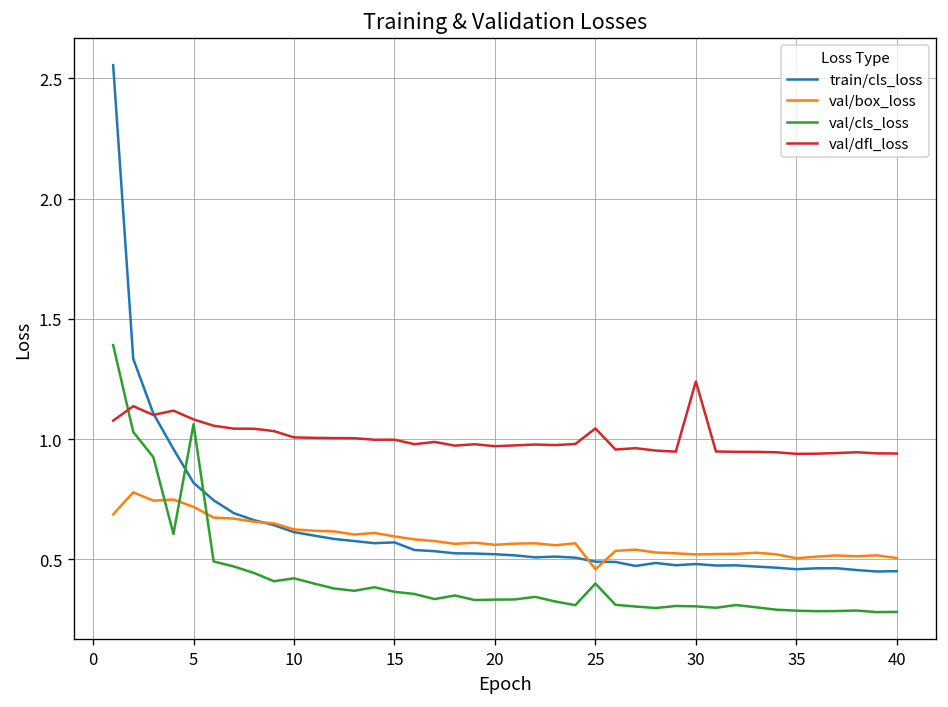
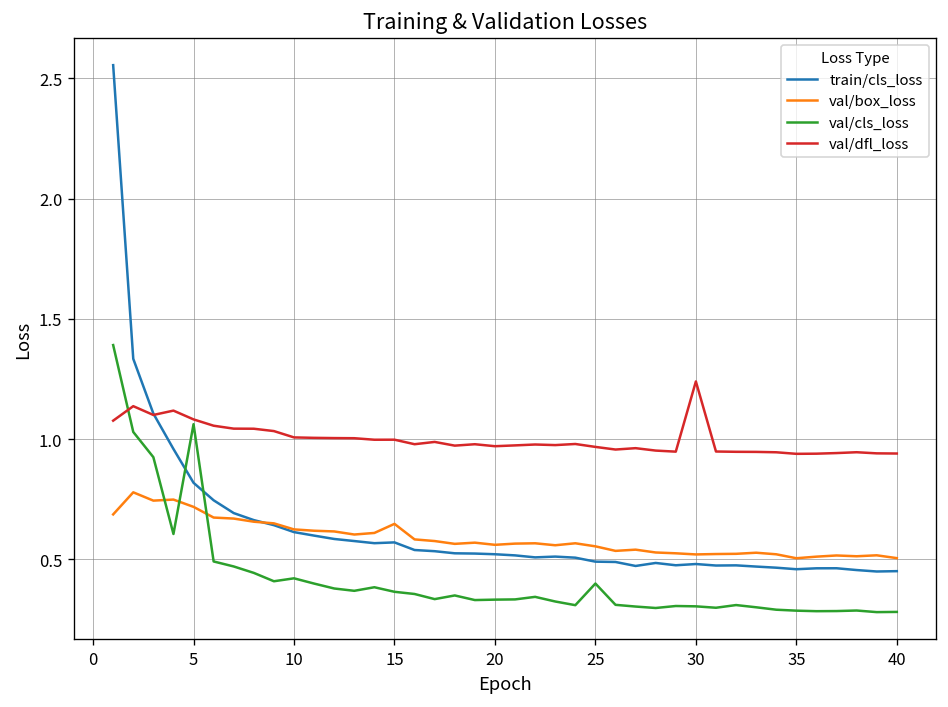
  {
    "train/cls_loss": {
      "5": 0.82,
      "15": 0.57,
      "20": 0.52,
      "25": 0.49,
      "30": 0.48,
      "35": 0.46,
      "40": 0.45
    },
    "val/box_loss": {
      "5": 0.72,
-     "15": 0.60,
+     "15": 0.65,
      "20": 0.56,
-     "25": 0.46,
+     "25": 0.55,
      "30": 0.52,
      "35": 0.50,
      "40": 0.50
    },
    "val/cls_loss": {
      "5": 1.06,
      "10": 0.42,
      "15": 0.36,
      "20": 0.33,
      "25": 0.40,
      "30": 0.30,
      "35": 0.29,
      "40": 0.28
    },
    "val/dfl_loss": {
      "5": 1.08,
      "10": 1.01,
      "15": 1.00,
      "20": 0.97,
-     "25": 1.04,
+     "25": 0.97,
      "30": 1.24,
      "35": 0.94,
      "40": 0.94
    }
  }
